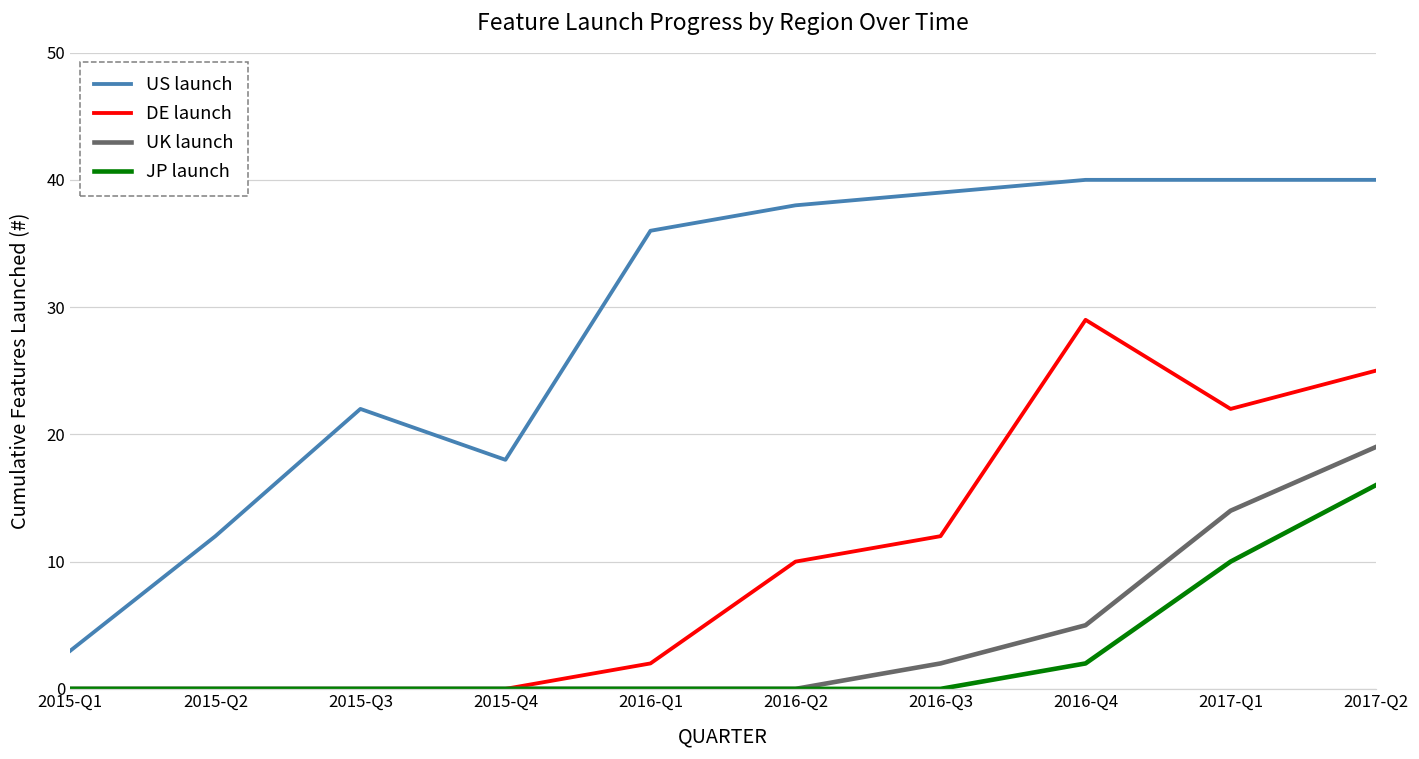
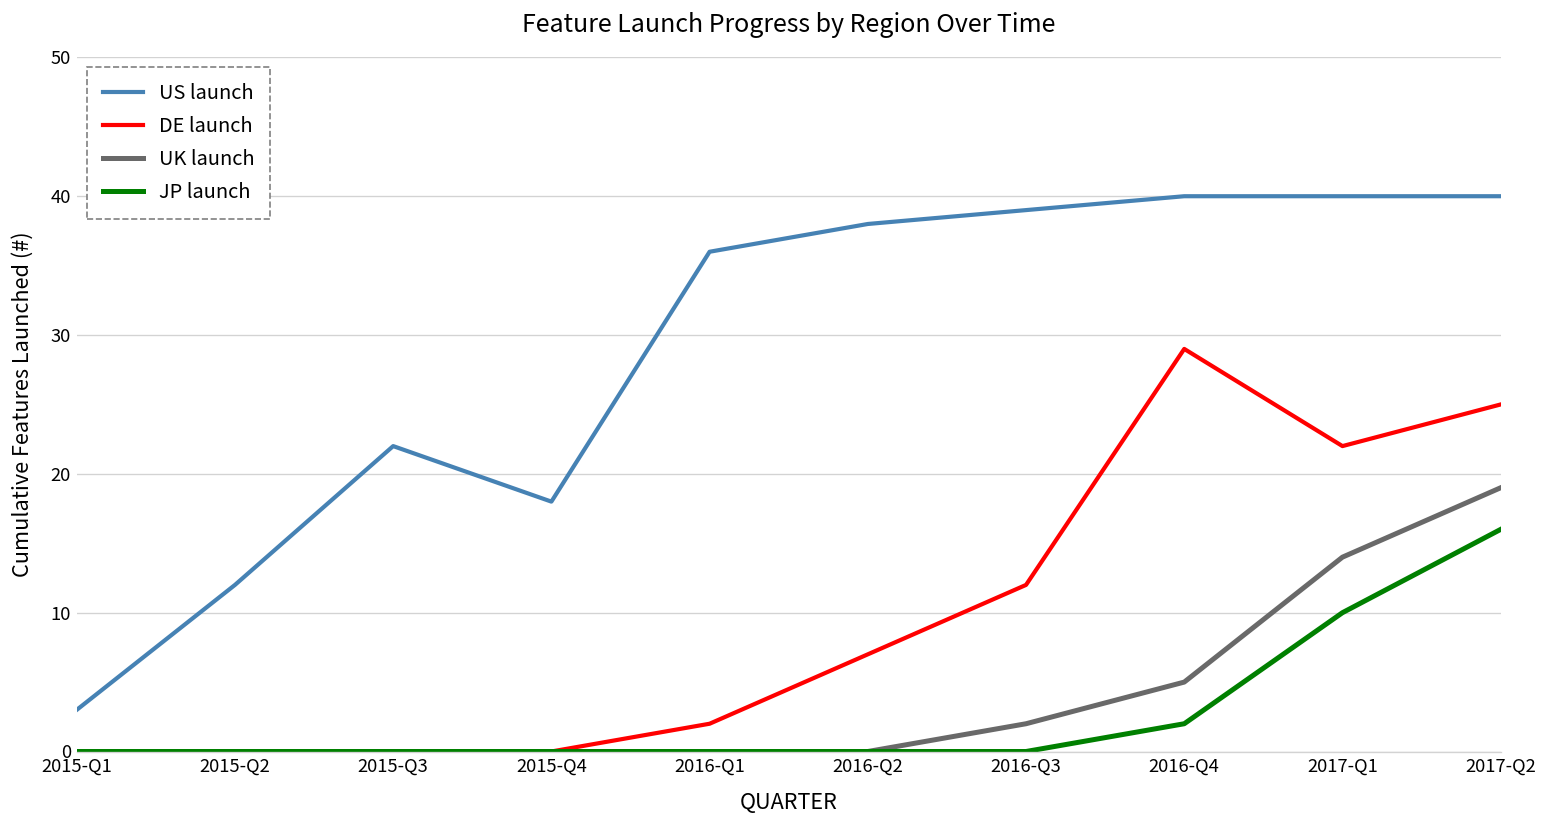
  {
    "US launch": {
      "2015-Q1": 3,
      "2015-Q2": 12,
      "2015-Q3": 22,
      "2015-Q4": 18,
      "2016-Q1": 36,
      "2016-Q2": 38,
      "2016-Q3": 39,
      "2016-Q4": 40,
      "2017-Q1": 40,
      "2017-Q2": 40
    },
    "DE launch": {
      "2016-Q1": 2,
-     "2016-Q2": 10,
+     "2016-Q2": 7,
      "2016-Q3": 12,
      "2016-Q4": 29,
      "2017-Q1": 22,
      "2017-Q2": 25
    },
    "UK launch": {
      "2016-Q3": 2,
      "2016-Q4": 5,
      "2017-Q1": 14,
      "2017-Q2": 19
    },
    "JP launch": {
      "2016-Q3": 0,
      "2016-Q4": 2,
      "2017-Q1": 10,
      "2017-Q2": 16
    }
  }
